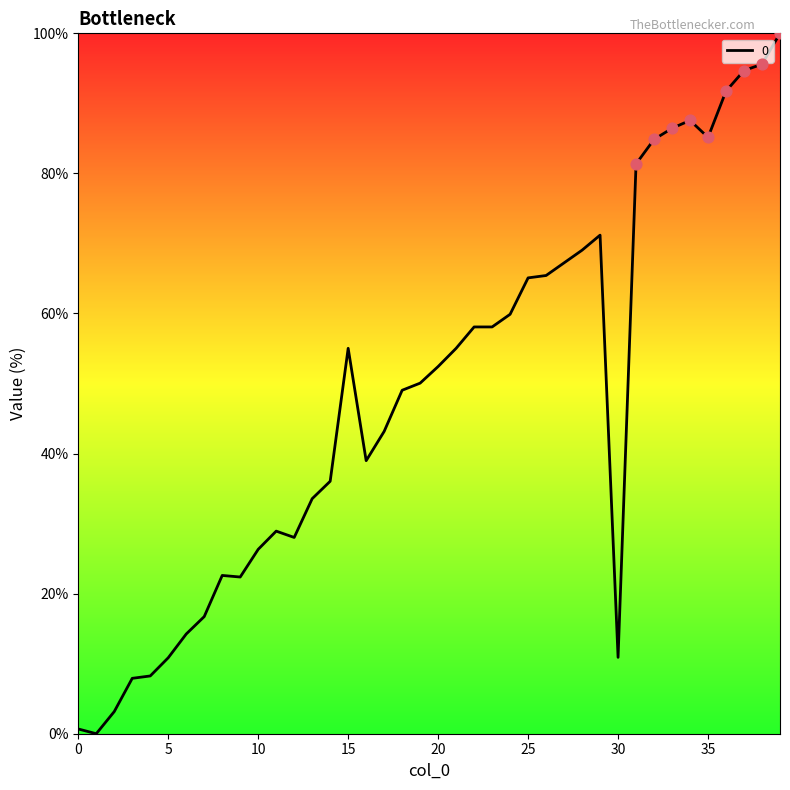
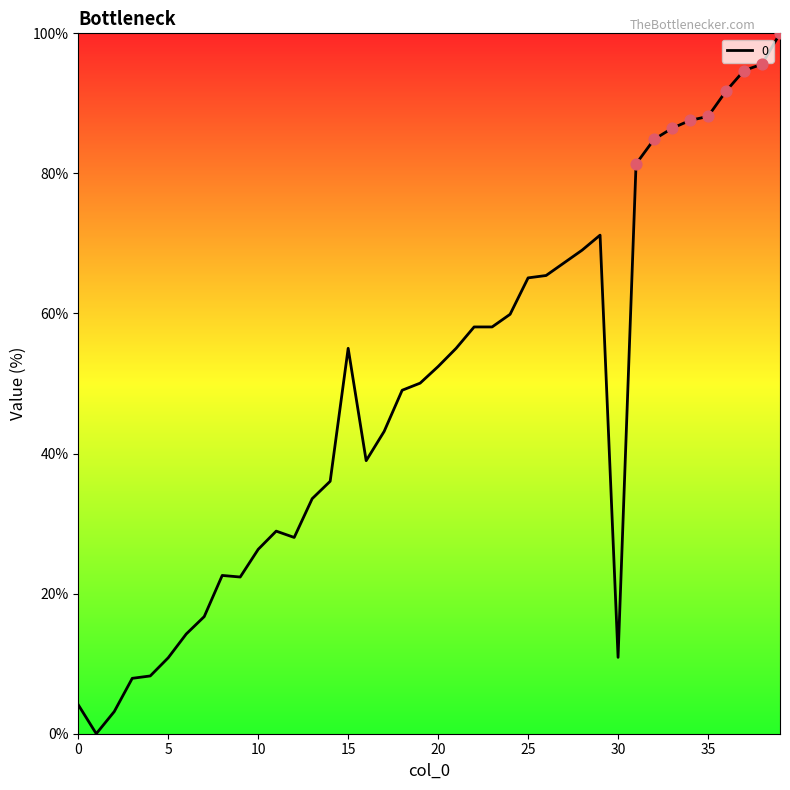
  {
    "0": {
-     "0": "1%",
+     "0": "4%",
      "5": "11%",
      "10": "26%",
      "15": "55%",
      "20": "52%",
      "25": "65%",
      "30": "11%",
-     "35": "85%"
+     "35": "88%"
    }
  }
